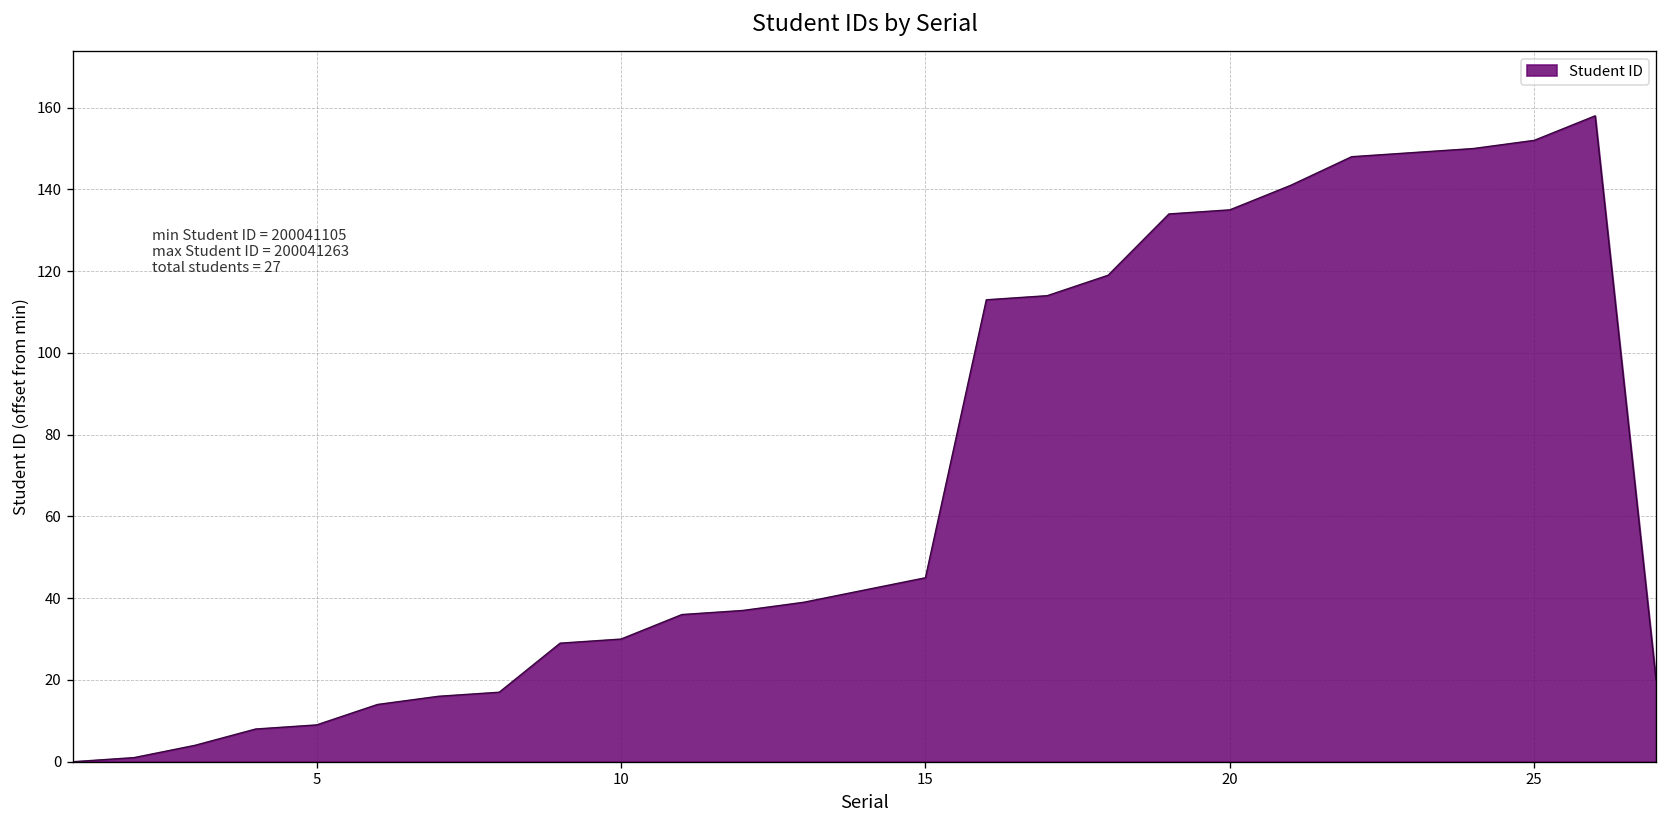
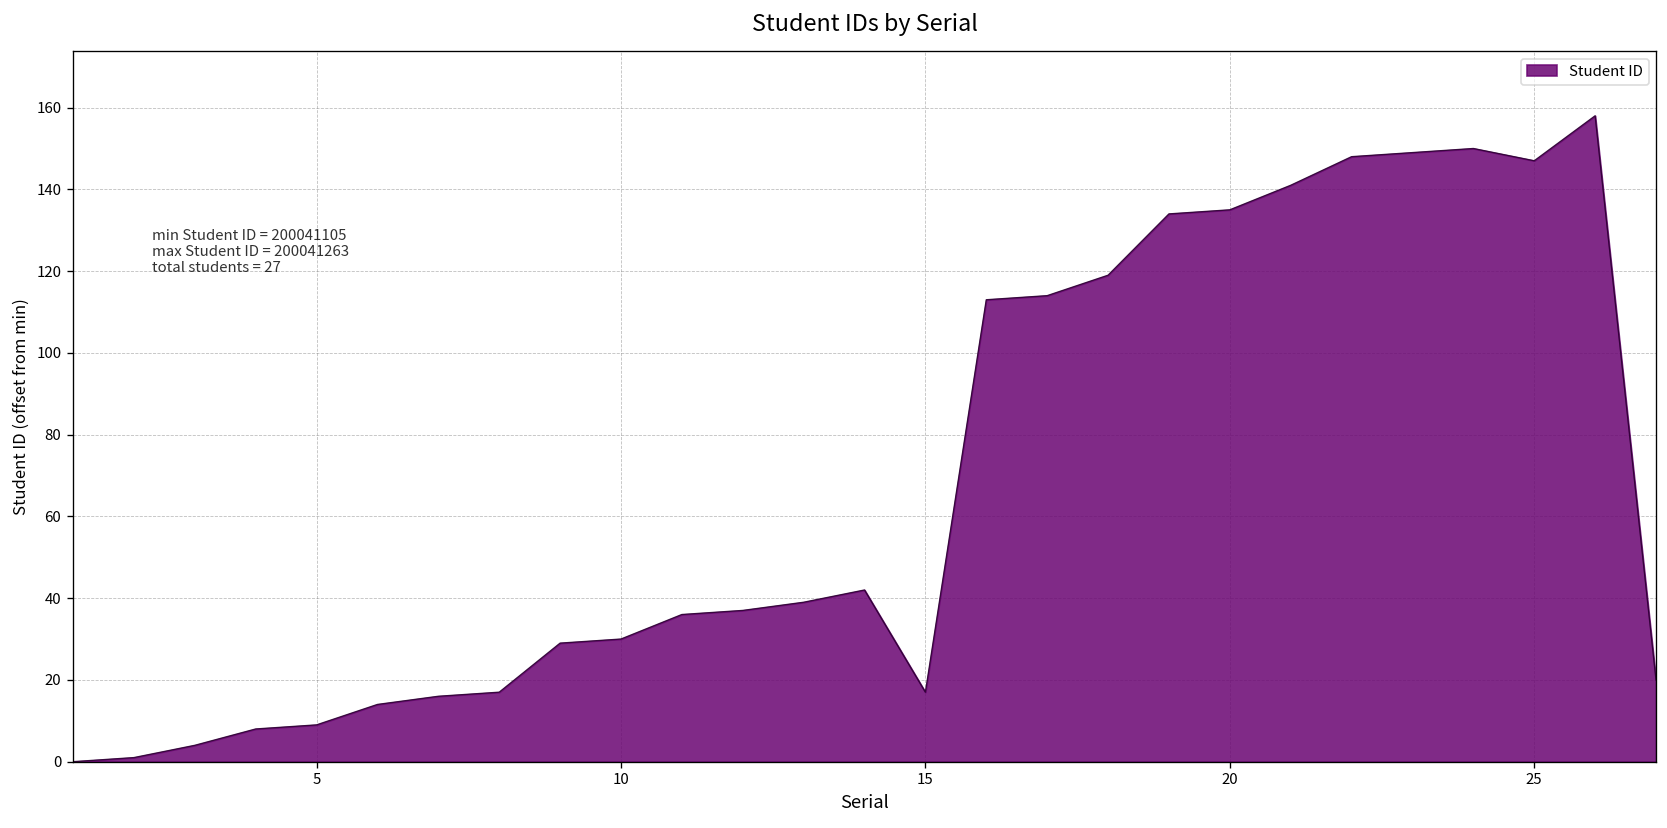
  {
    "5": 9,
    "10": 30,
-   "15": 45,
+   "15": 17,
    "20": 135,
-   "25": 152
+   "25": 147
  }
